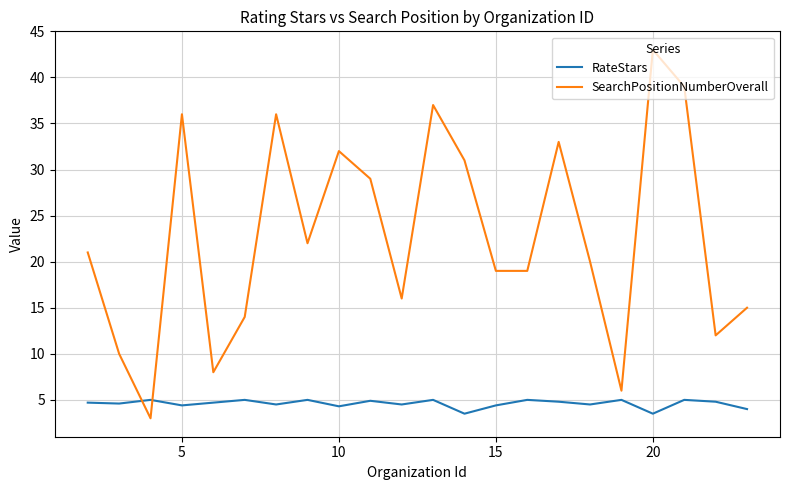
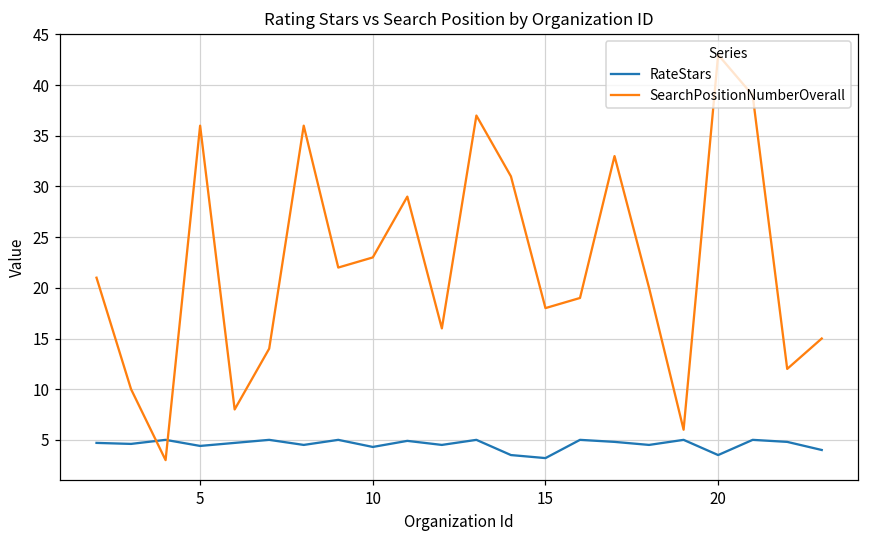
  {
    "RateStars": {
      "5": 4,
      "10": 4,
-     "15": 4,
+     "15": 3,
      "20": 4
    },
    "SearchPositionNumberOverall": {
      "5": 36,
-     "10": 32,
-     "15": 19
+     "10": 23,
+     "15": 18
    }
  }
